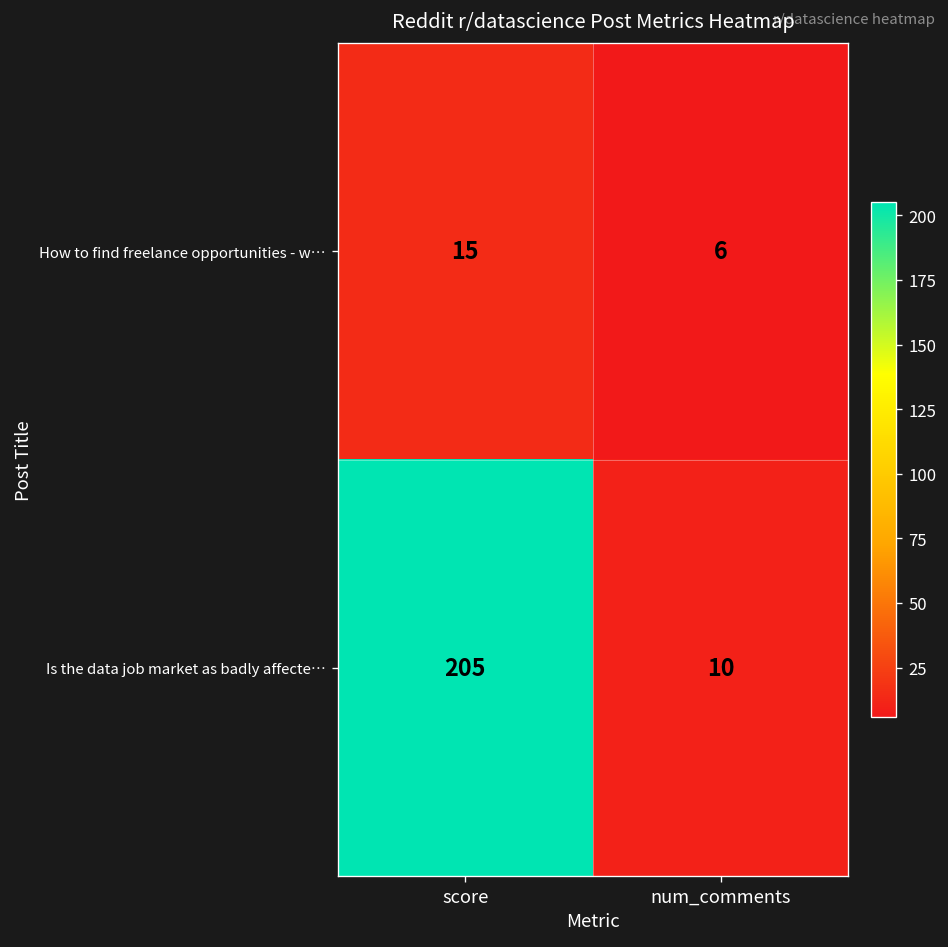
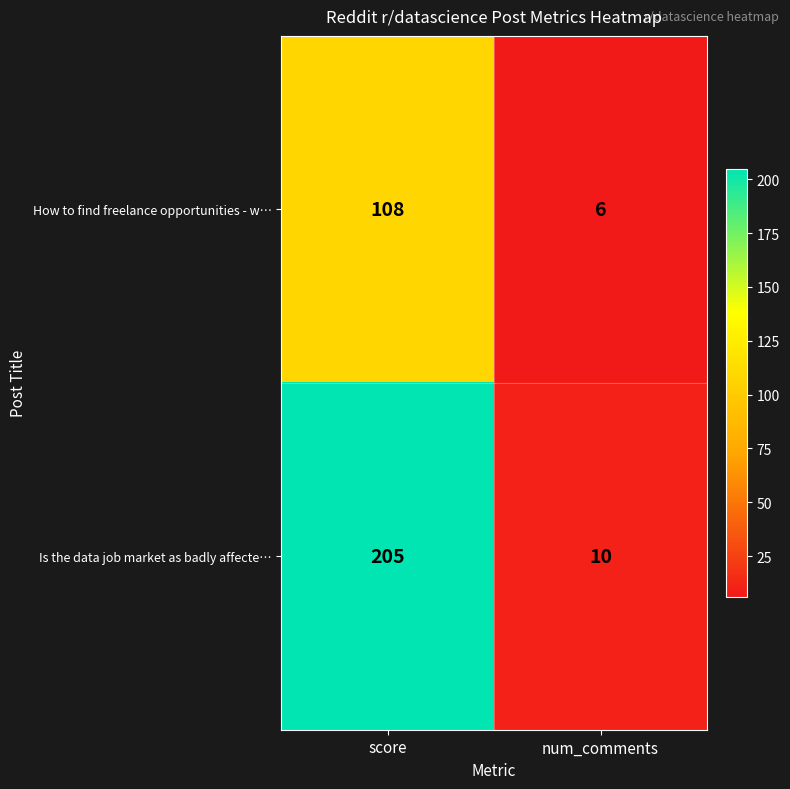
  {
    "How to find freelance opportunities - w…": {
-     "score": 15,
+     "score": 108,
      "num_comments": 6
    },
    "Is the data job market as badly affecte…": {
      "score": 205,
      "num_comments": 10
    }
  }
